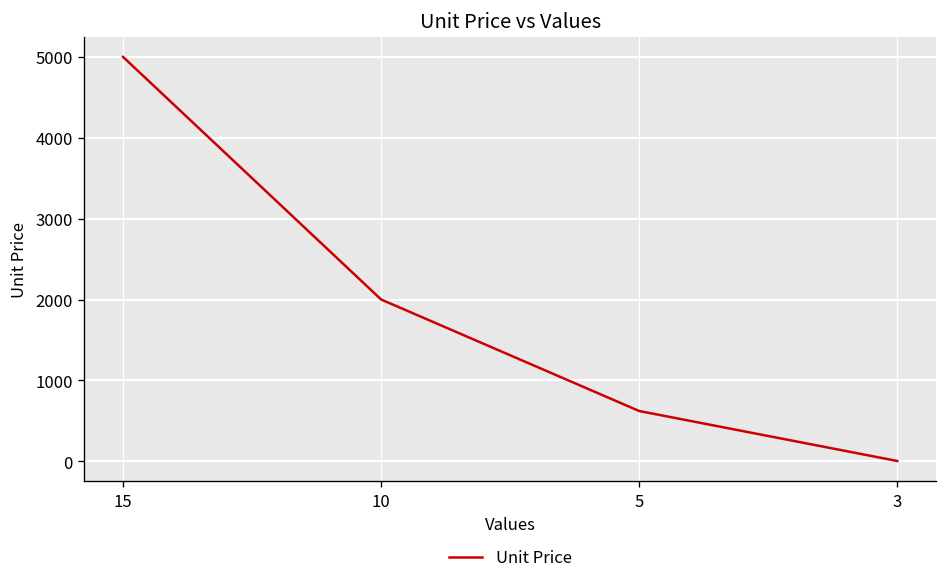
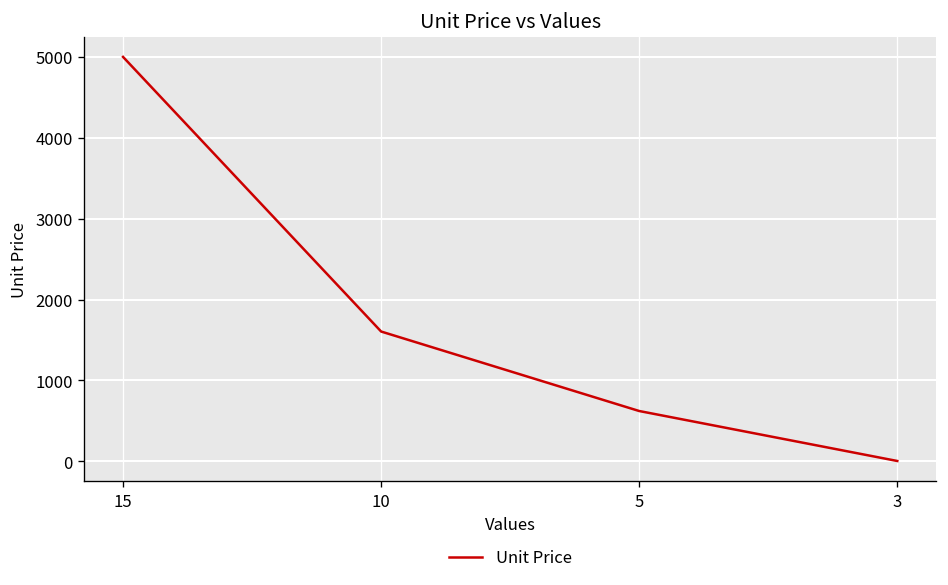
  {
    "15": 5000,
-   "10": 2000,
+   "10": 1600,
    "5": 600,
    "3": 0
  }
